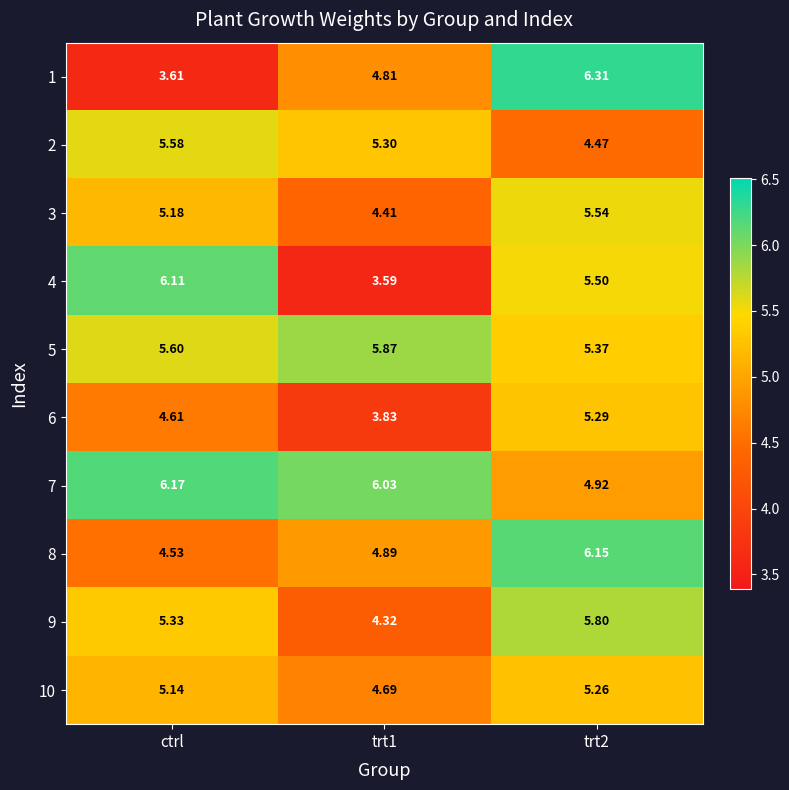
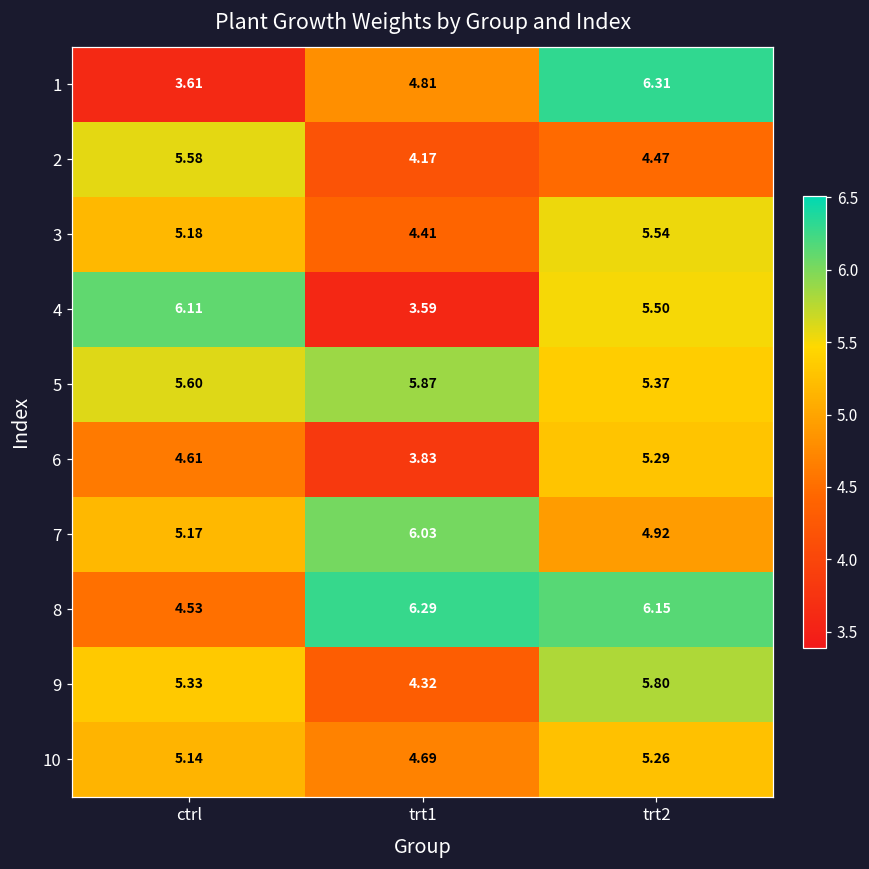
  {
    "1": {
      "ctrl": 3.61,
      "trt1": 4.81,
      "trt2": 6.31
    },
    "2": {
      "ctrl": 5.58,
-     "trt1": 5.30,
+     "trt1": 4.17,
      "trt2": 4.47
    },
    "3": {
      "ctrl": 5.18,
      "trt1": 4.41,
      "trt2": 5.54
    },
    "4": {
      "ctrl": 6.11,
      "trt1": 3.59,
      "trt2": 5.50
    },
    "5": {
      "ctrl": 5.60,
      "trt1": 5.87,
      "trt2": 5.37
    },
    "6": {
      "ctrl": 4.61,
      "trt1": 3.83,
      "trt2": 5.29
    },
    "7": {
-     "ctrl": 6.17,
+     "ctrl": 5.17,
      "trt1": 6.03,
      "trt2": 4.92
    },
    "8": {
      "ctrl": 4.53,
-     "trt1": 4.89,
+     "trt1": 6.29,
      "trt2": 6.15
    },
    "9": {
      "ctrl": 5.33,
      "trt1": 4.32,
      "trt2": 5.80
    },
    "10": {
      "ctrl": 5.14,
      "trt1": 4.69,
      "trt2": 5.26
    }
  }
